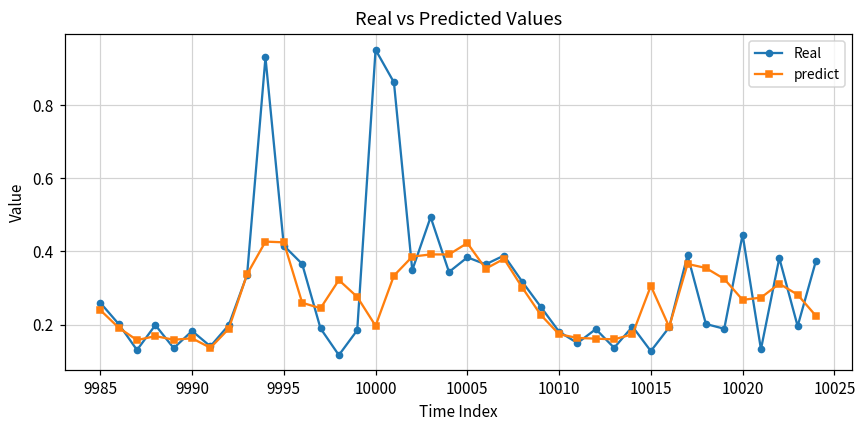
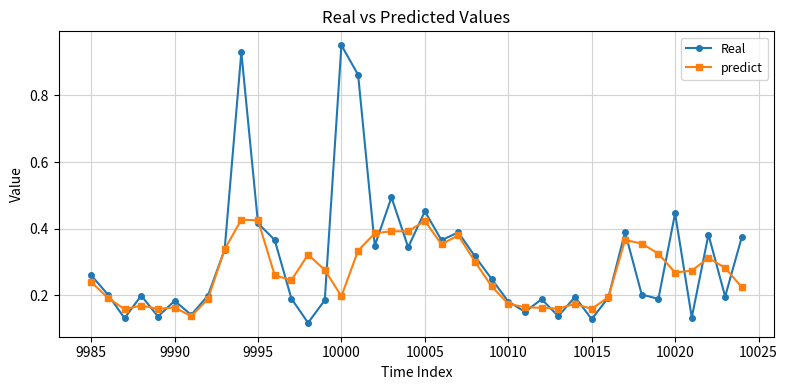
  {
    "Real": {
      "9985": 0.26,
      "9990": 0.18,
      "9995": 0.42,
      "10000": 0.95,
-     "10005": 0.38,
+     "10005": 0.45,
      "10015": 0.13,
      "10020": 0.45
    },
    "predict": {
      "9985": 0.24,
      "9990": 0.16,
      "9995": 0.43,
      "10000": 0.20,
      "10005": 0.42,
-     "10015": 0.31,
+     "10015": 0.16,
      "10020": 0.27
    }
  }
